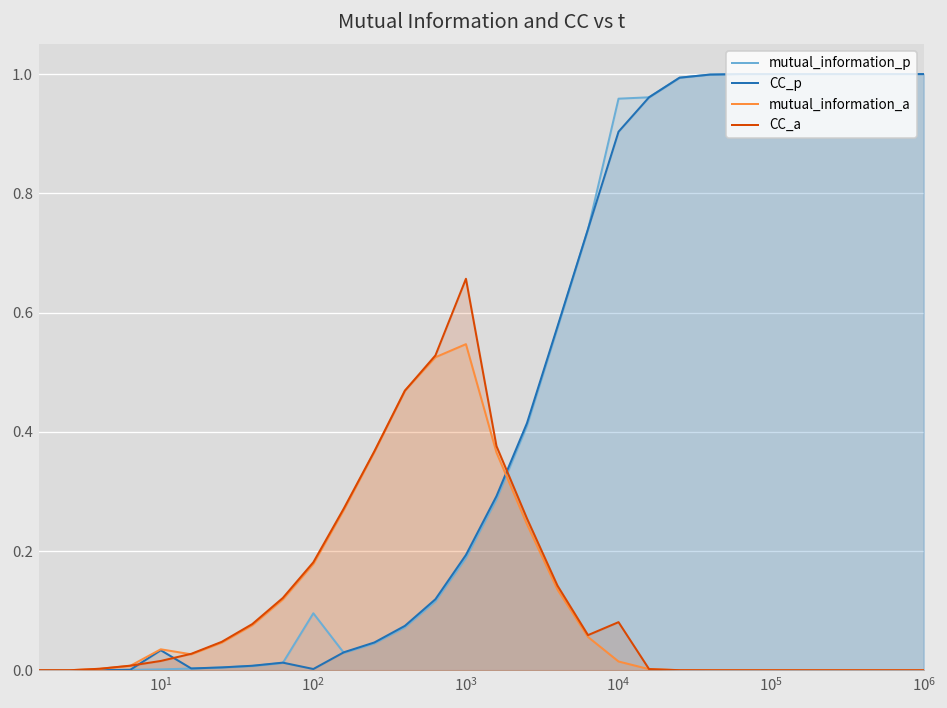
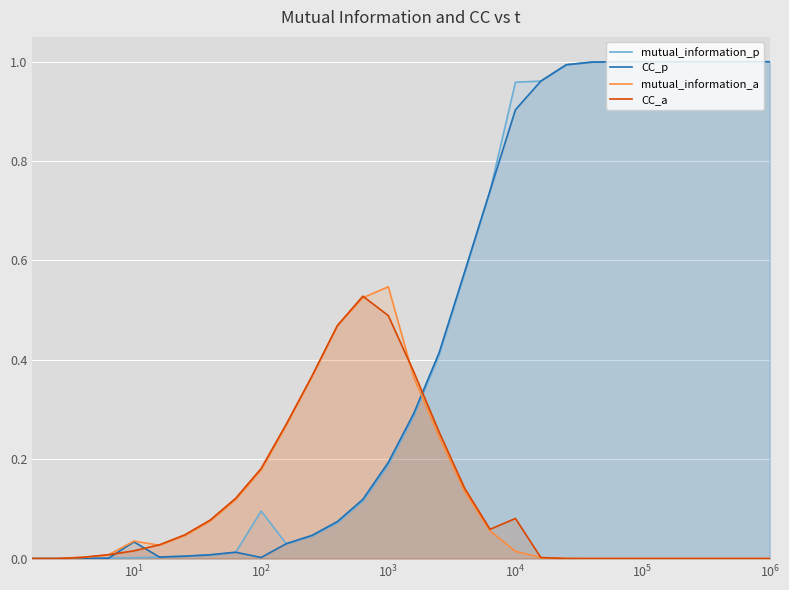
  {
    "mutual_information_p": {
      "10^1": 0.00,
      "10^2": 0.10,
      "10^4": 0.96
    },
    "CC_p": {
      "10^2": 0.00,
      "10^4": 0.90
    },
    "mutual_information_a": {
      "10^3": 0.55,
      "10^4": 0.01
    },
    "CC_a": {
      "10^1": 0.02,
-     "10^3": 0.66,
+     "10^3": 0.49,
      "10^4": 0.08
    }
  }
